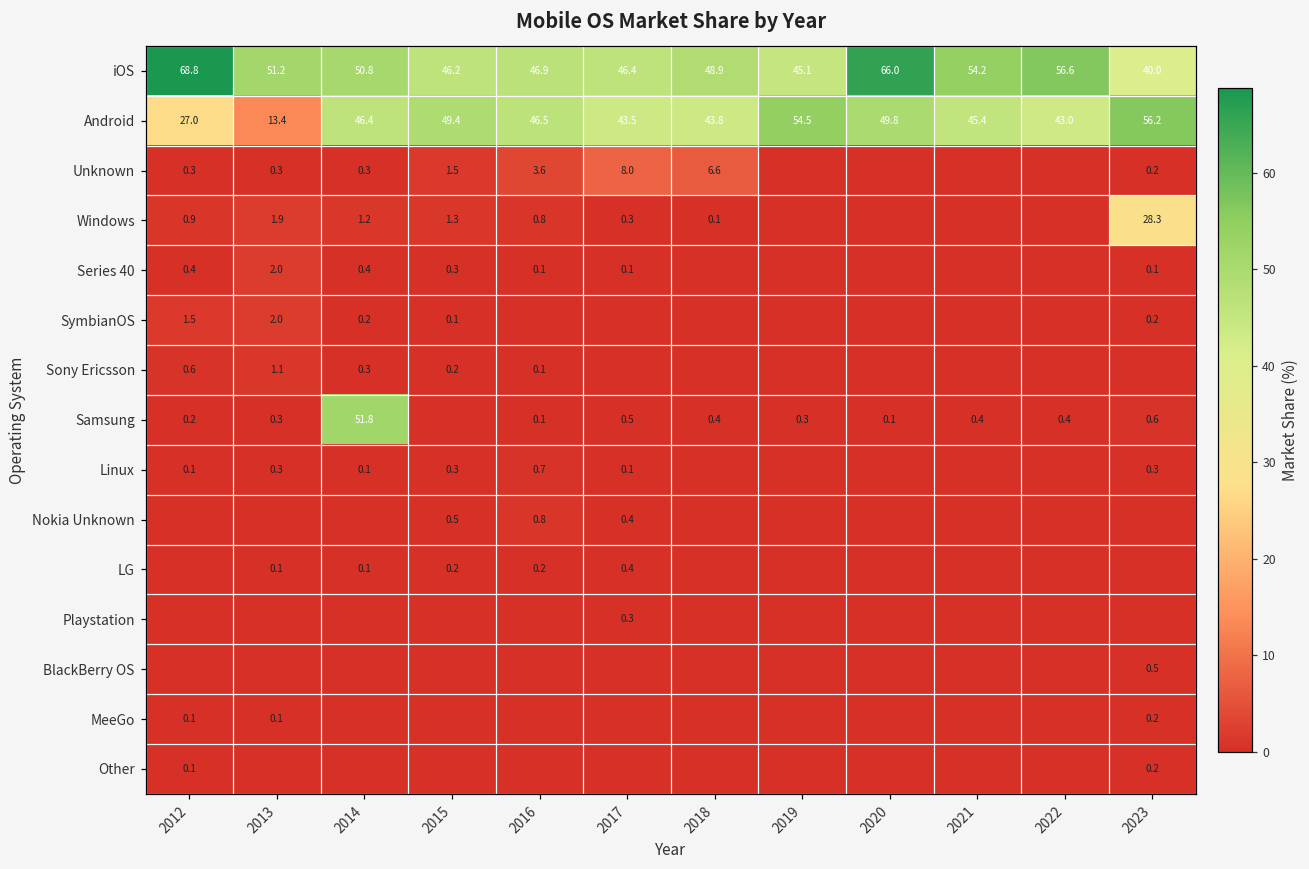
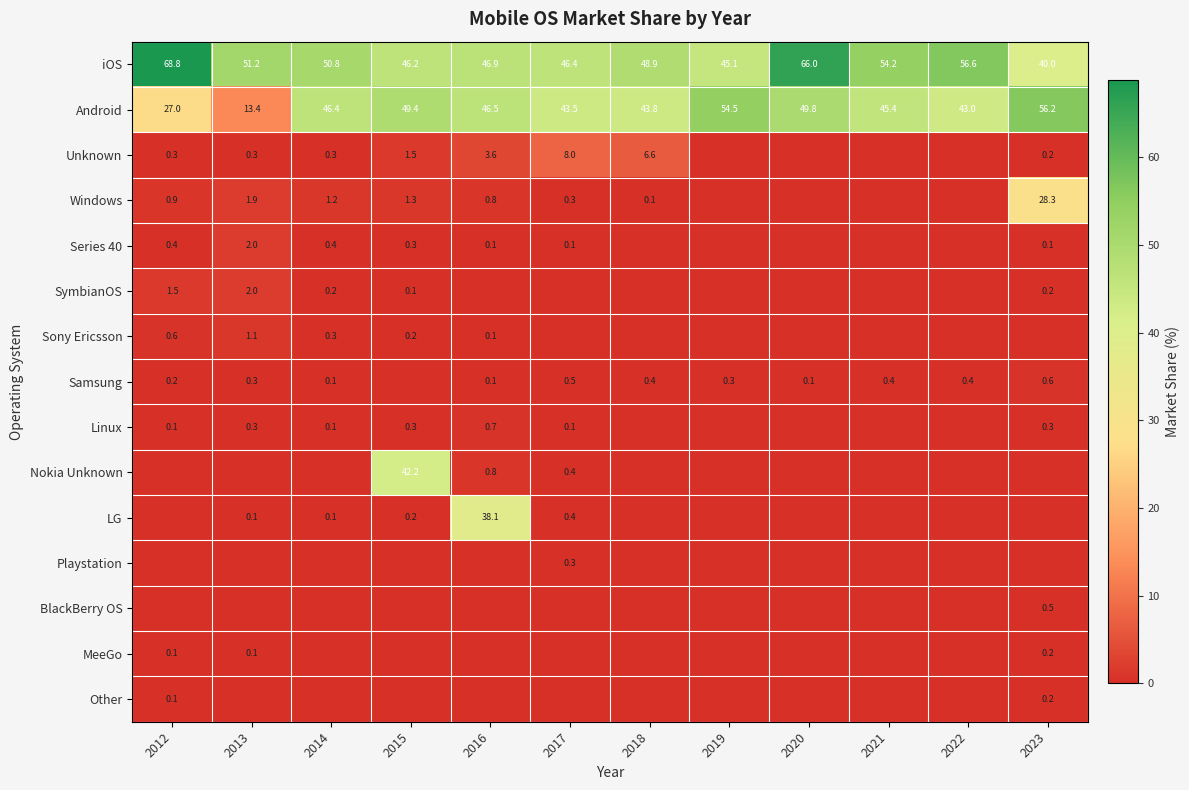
  {
    "iOS": {
      "2012": 68.8,
      "2013": 51.2,
      "2014": 50.8,
      "2015": 46.2,
      "2016": 46.9,
      "2017": 46.4,
      "2018": 48.9,
      "2019": 45.1,
      "2020": 66.0,
      "2021": 54.2,
      "2022": 56.6,
      "2023": 40.0
    },
    "Android": {
      "2012": 27.0,
      "2013": 13.4,
      "2014": 46.4,
      "2015": 49.4,
      "2016": 46.5,
      "2017": 43.5,
      "2018": 43.8,
      "2019": 54.5,
      "2020": 49.8,
      "2021": 45.4,
      "2022": 43.0,
      "2023": 56.2
    },
    "Unknown": {
      "2012": 0.3,
      "2013": 0.3,
      "2014": 0.3,
      "2015": 1.5,
      "2016": 3.6,
      "2017": 8.0,
      "2018": 6.6,
      "2023": 0.2
    },
    "Windows": {
      "2012": 0.9,
      "2013": 1.9,
      "2014": 1.2,
      "2015": 1.3,
      "2016": 0.8,
      "2017": 0.3,
      "2018": 0.1,
      "2023": 28.3
    },
    "Series 40": {
      "2012": 0.4,
      "2013": 2.0,
      "2014": 0.4,
      "2015": 0.3,
      "2016": 0.1,
      "2017": 0.1,
      "2023": 0.1
    },
    "SymbianOS": {
      "2012": 1.5,
      "2013": 2.0,
      "2014": 0.2,
      "2015": 0.1,
      "2023": 0.2
    },
    "Sony Ericsson": {
      "2012": 0.6,
      "2013": 1.1,
      "2014": 0.3,
      "2015": 0.2,
      "2016": 0.1
    },
    "Samsung": {
      "2012": 0.2,
      "2013": 0.3,
-     "2014": 51.8,
+     "2014": 0.1,
      "2016": 0.1,
      "2017": 0.5,
      "2018": 0.4,
      "2019": 0.3,
      "2020": 0.1,
      "2021": 0.4,
      "2022": 0.4,
      "2023": 0.6
    },
    "Linux": {
      "2012": 0.1,
      "2013": 0.3,
      "2014": 0.1,
      "2015": 0.3,
      "2016": 0.7,
      "2017": 0.1,
      "2023": 0.3
    },
    "Nokia Unknown": {
-     "2015": 0.5,
+     "2015": 42.2,
      "2016": 0.8,
      "2017": 0.4
    },
    "LG": {
      "2013": 0.1,
      "2014": 0.1,
      "2015": 0.2,
-     "2016": 0.2,
+     "2016": 38.1,
      "2017": 0.4
    },
    "Playstation": {
      "2017": 0.3
    },
    "BlackBerry OS": {
      "2023": 0.5
    },
    "MeeGo": {
      "2012": 0.1,
      "2013": 0.1,
      "2023": 0.2
    },
    "Other": {
      "2012": 0.1,
      "2023": 0.2
    }
  }
